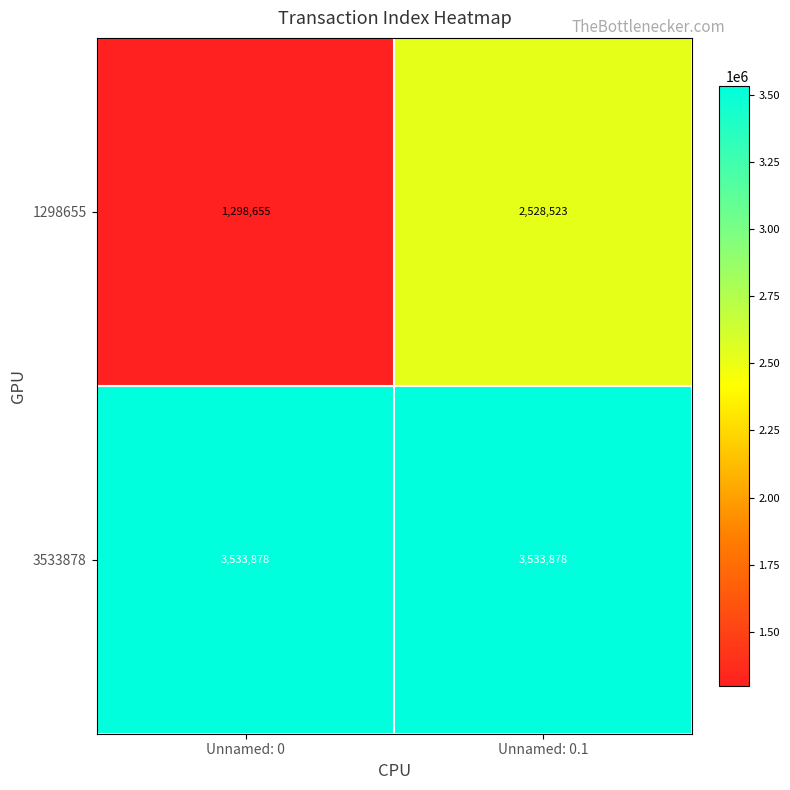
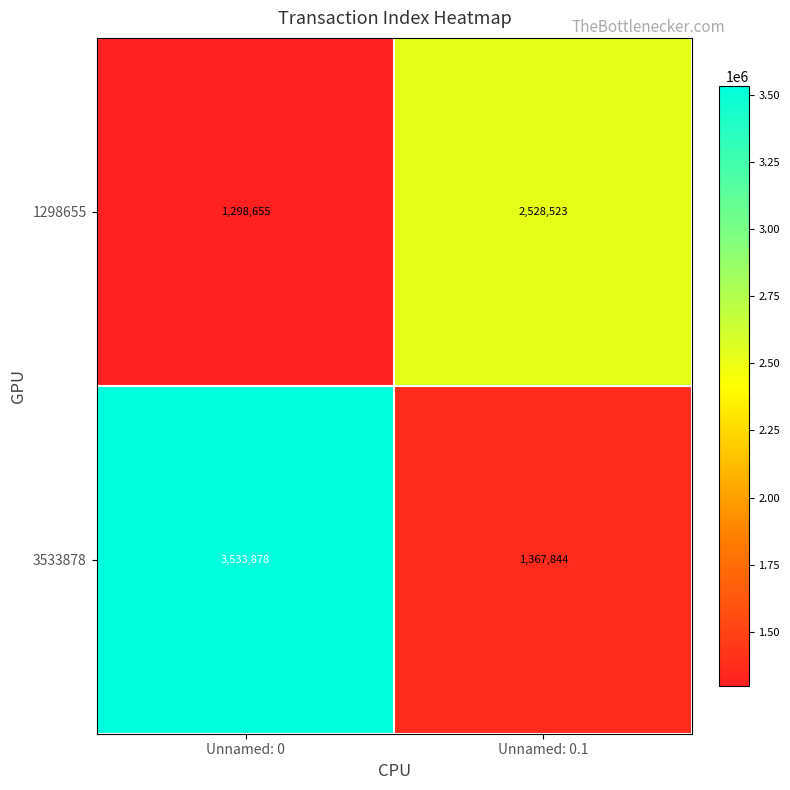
  {
    "1298655": {
      "Unnamed: 0": "1,298,655",
      "Unnamed: 0.1": "2,528,523"
    },
    "3533878": {
      "Unnamed: 0": "3,533,878",
-     "Unnamed: 0.1": "3,533,878"
+     "Unnamed: 0.1": "1,367,844"
    }
  }
